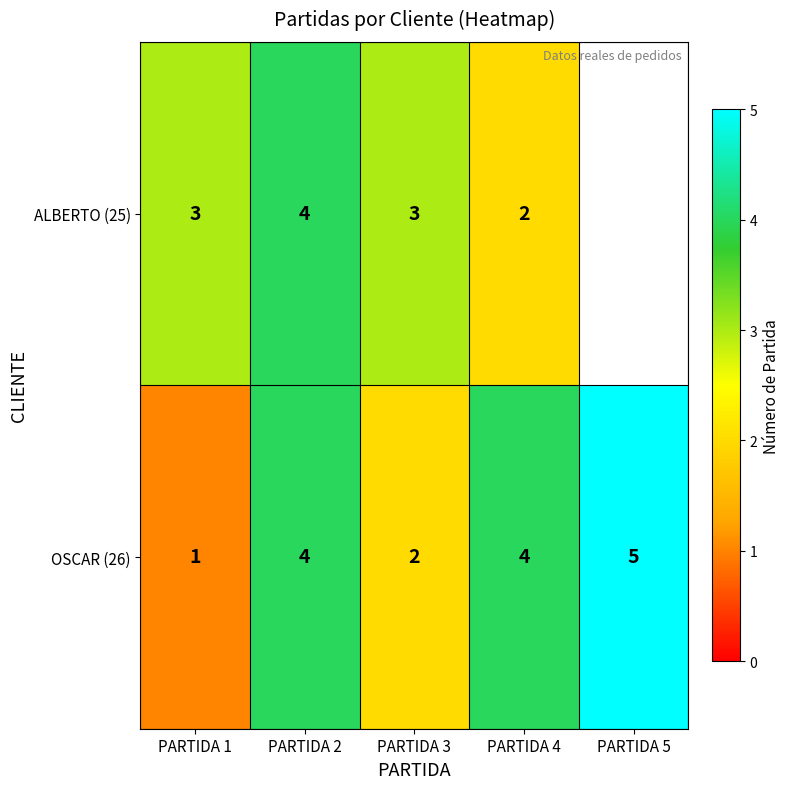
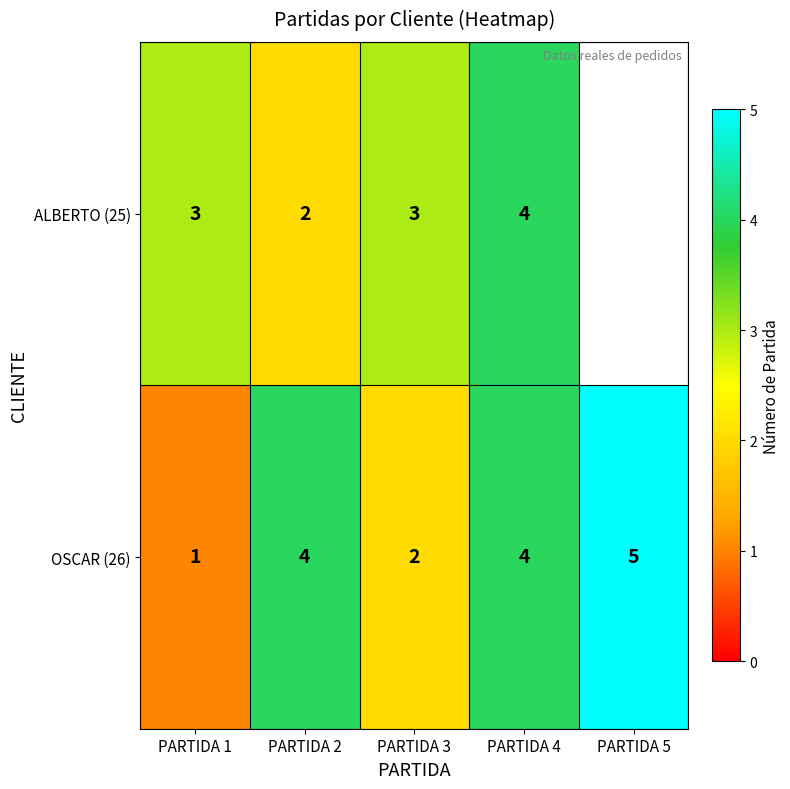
  {
    "ALBERTO (25)": {
      "PARTIDA 1": 3,
-     "PARTIDA 2": 4,
+     "PARTIDA 2": 2,
      "PARTIDA 3": 3,
-     "PARTIDA 4": 2
+     "PARTIDA 4": 4
    },
    "OSCAR (26)": {
      "PARTIDA 1": 1,
      "PARTIDA 2": 4,
      "PARTIDA 3": 2,
      "PARTIDA 4": 4,
      "PARTIDA 5": 5
    }
  }
